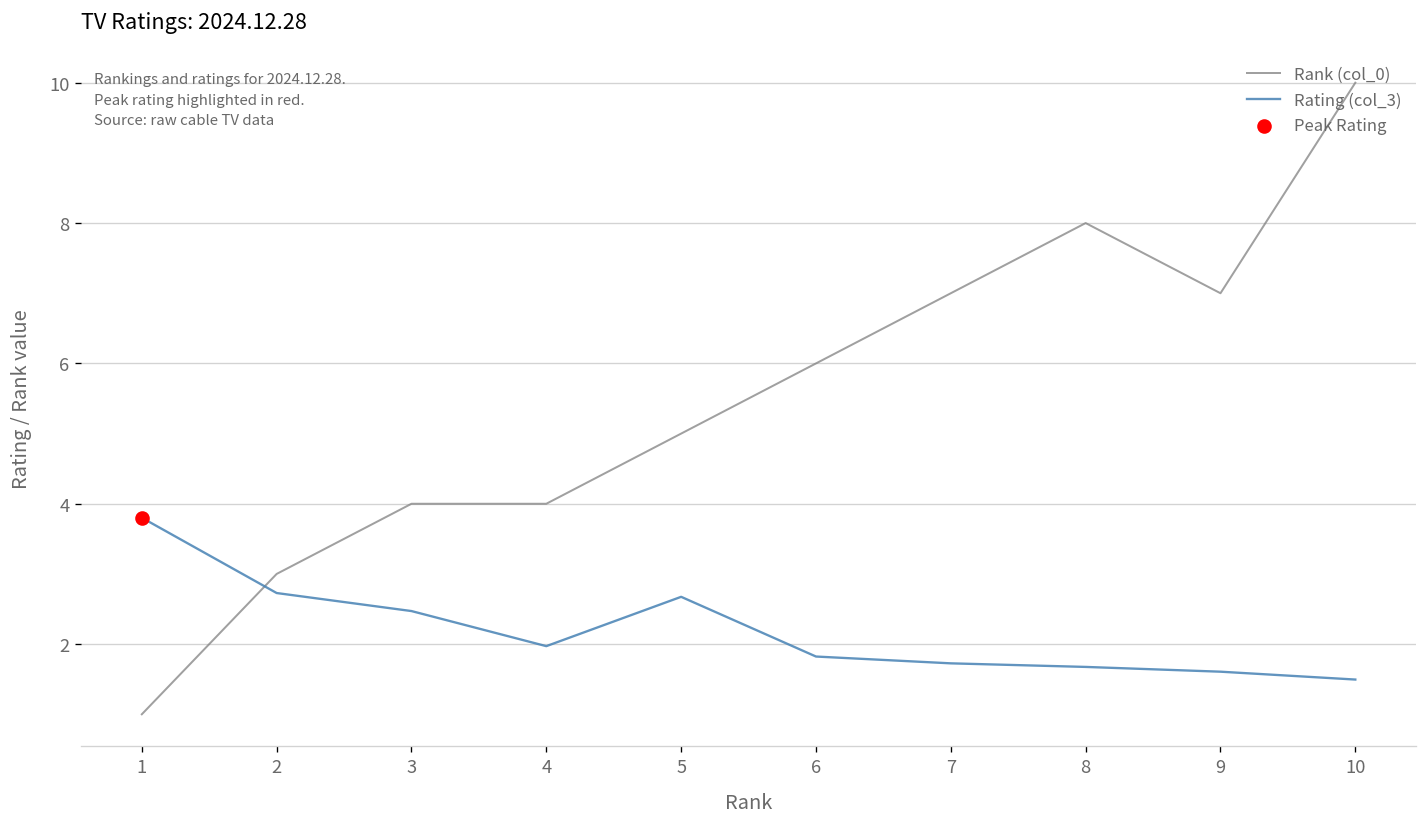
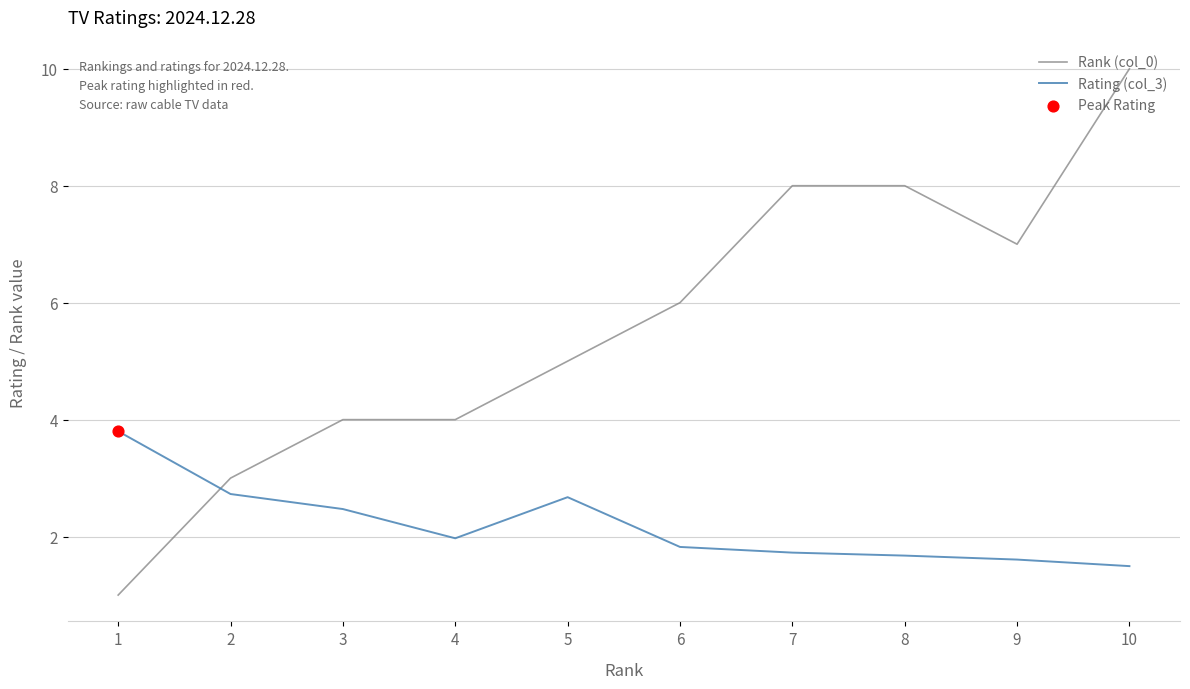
  {
    "Rank (col_0)": {
      "1": 1,
      "2": 3,
      "3": 4,
      "4": 4,
      "5": 5,
      "6": 6,
-     "7": 7,
+     "7": 8,
      "8": 8,
      "9": 7,
      "10": 10
    },
    "Rating (col_3)": {
      "2": 2.7,
      "3": 2.5,
      "4": 2,
      "5": 2.7,
      "6": 1.8,
      "7": 1.7,
      "8": 1.7,
      "9": 1.6,
      "10": 1.5
    }
  }
